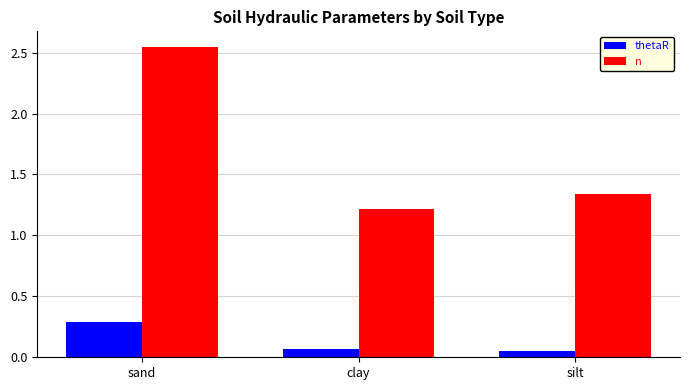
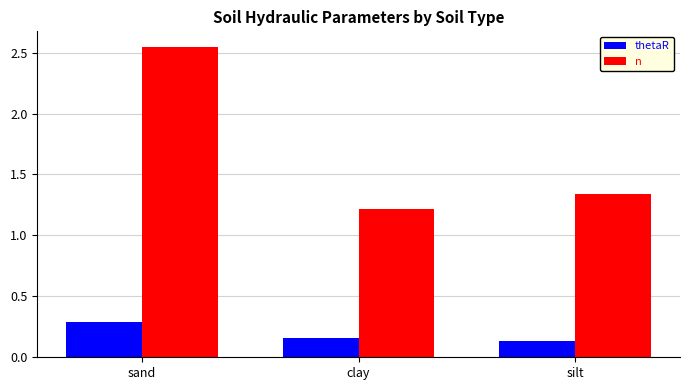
  {
    "thetaR": {
      "sand": 0.29,
-     "clay": 0.07,
-     "silt": 0.05
+     "clay": 0.16,
+     "silt": 0.13
    },
    "n": {
      "sand": 2.55,
      "clay": 1.21,
      "silt": 1.34
    }
  }
